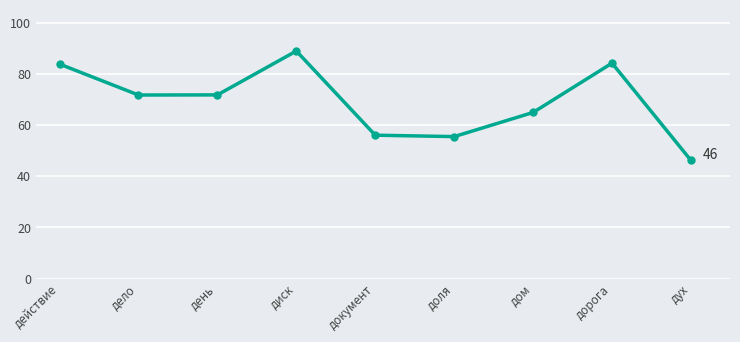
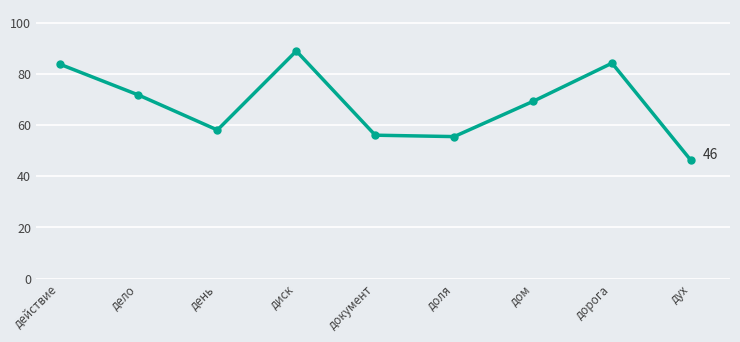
  {
    "действие": 84,
    "дело": 72,
-   "день": 72,
+   "день": 58,
    "диск": 89,
    "документ": 56,
    "доля": 55,
-   "дом": 65,
+   "дом": 69,
    "дорога": 84
  }
